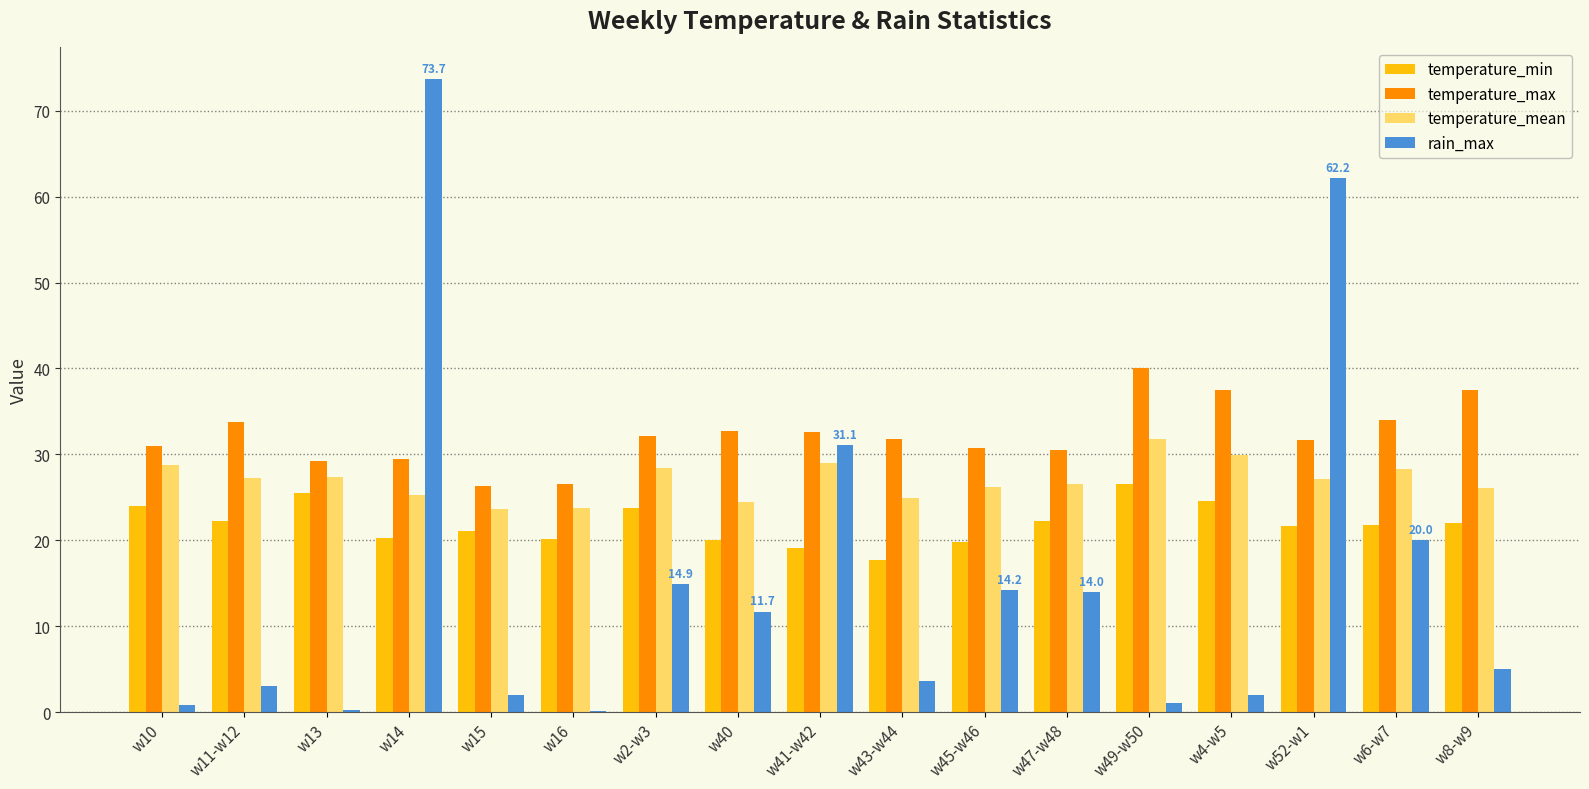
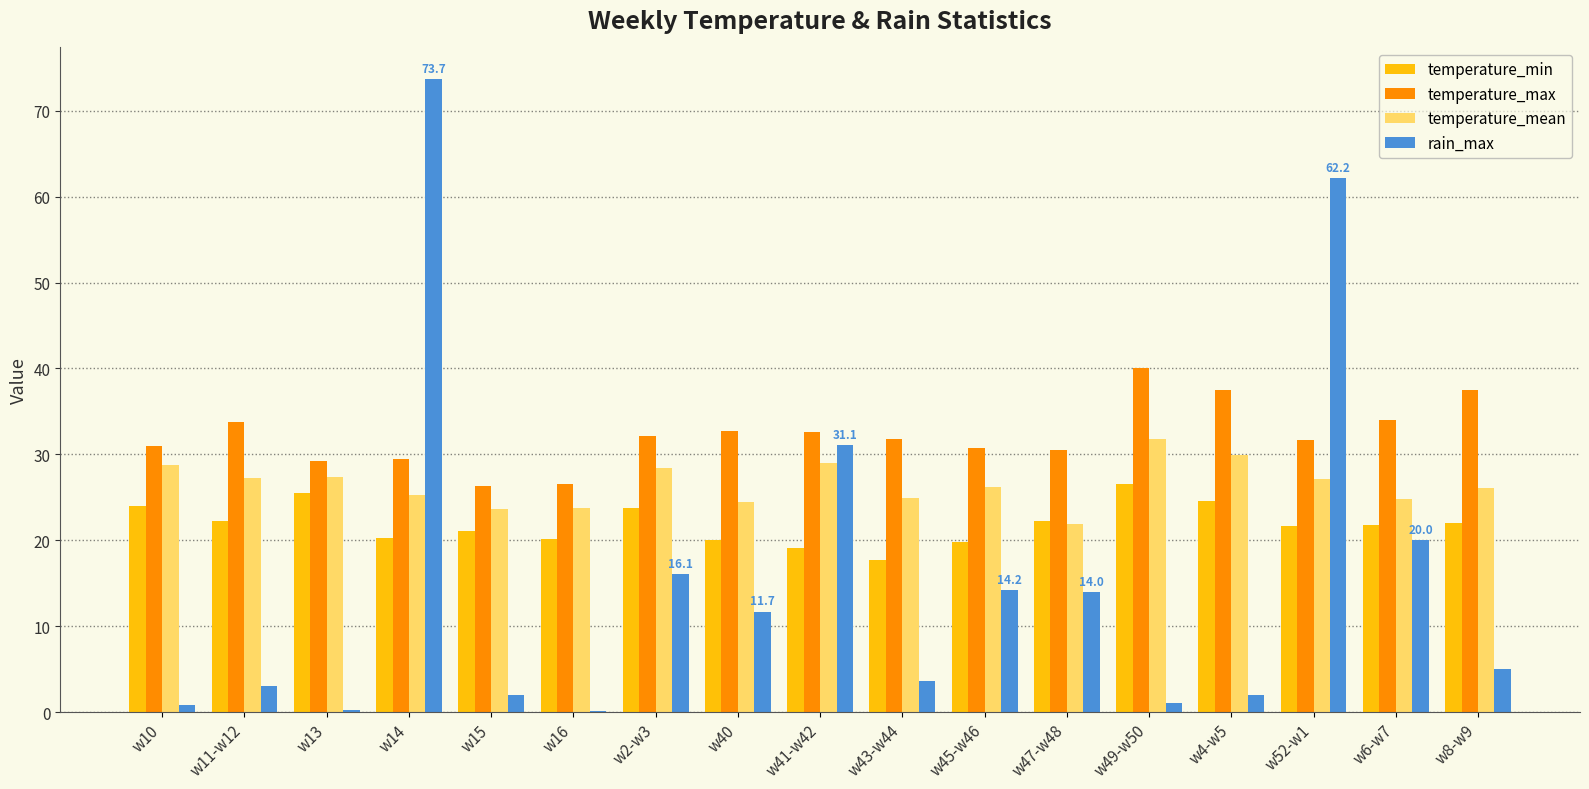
  {
    "temperature_mean": {
      "w10": 29,
      "w11-w12": 27,
      "w13": 27,
      "w14": 25,
      "w15": 24,
      "w16": 24,
      "w2-w3": 28,
      "w40": 25,
      "w41-w42": 29,
      "w43-w44": 25,
      "w45-w46": 26,
-     "w47-w48": 27,
+     "w47-w48": 22,
      "w49-w50": 32,
      "w4-w5": 30,
      "w52-w1": 27,
-     "w6-w7": 28,
+     "w6-w7": 25,
      "w8-w9": 26
    },
    "rain_max": {
      "w14": 73.7,
-     "w2-w3": 14.9,
+     "w2-w3": 16.1,
      "w40": 11.7,
      "w41-w42": 31.1,
      "w45-w46": 14.2,
      "w47-w48": 14.0,
      "w52-w1": 62.2,
      "w6-w7": 20.0
    }
  }
